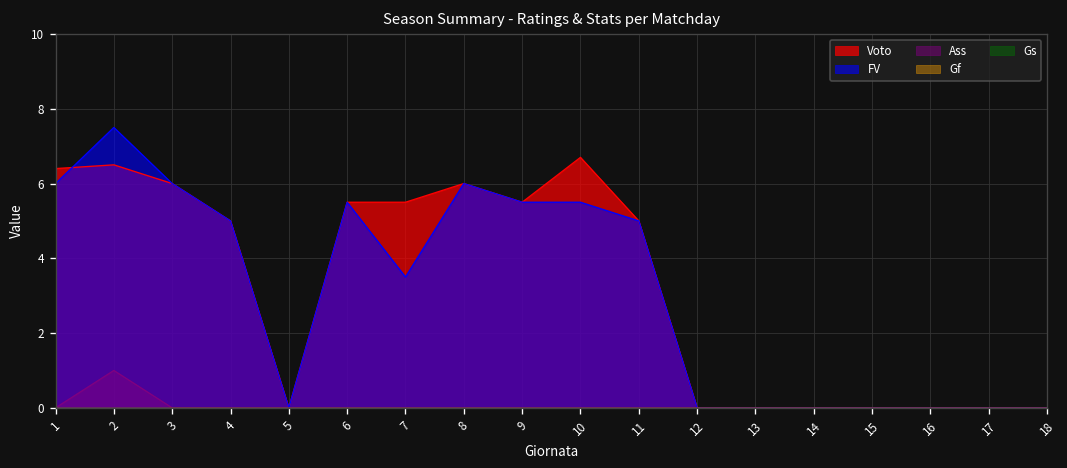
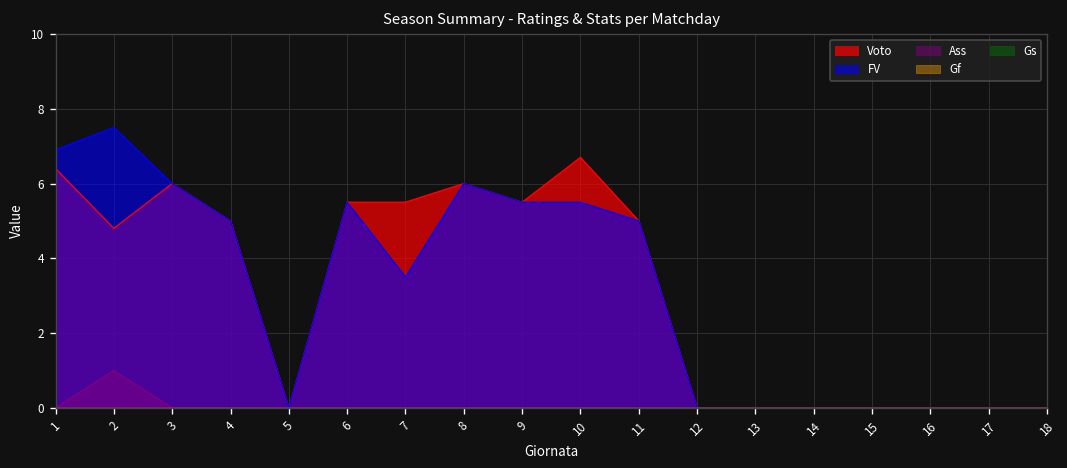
  {
    "Voto": {
      "1": 6.4,
-     "2": 6.5,
+     "2": 4.8,
      "7": 5.5,
      "10": 6.7
    },
    "FV": {
-     "1": 6.0,
+     "1": 6.9,
      "2": 7.5,
      "7": 3.5,
      "10": 5.5
    },
    "Ass": {
      "2": 1.0
    },
    "Gs": {
      "2": 0.0
    }
  }
